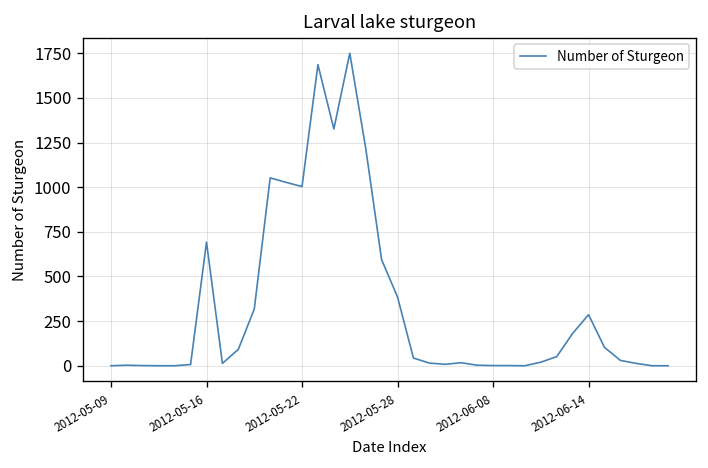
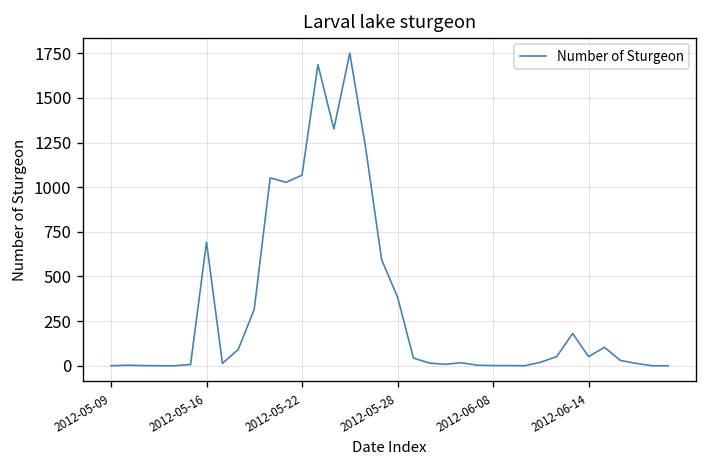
  {
    "2012-05-09": 0,
    "2012-05-16": 690,
-   "2012-05-22": 1000,
+   "2012-05-22": 1070,
    "2012-05-28": 390,
    "2012-06-08": 0,
-   "2012-06-14": 290
+   "2012-06-14": 50
  }
